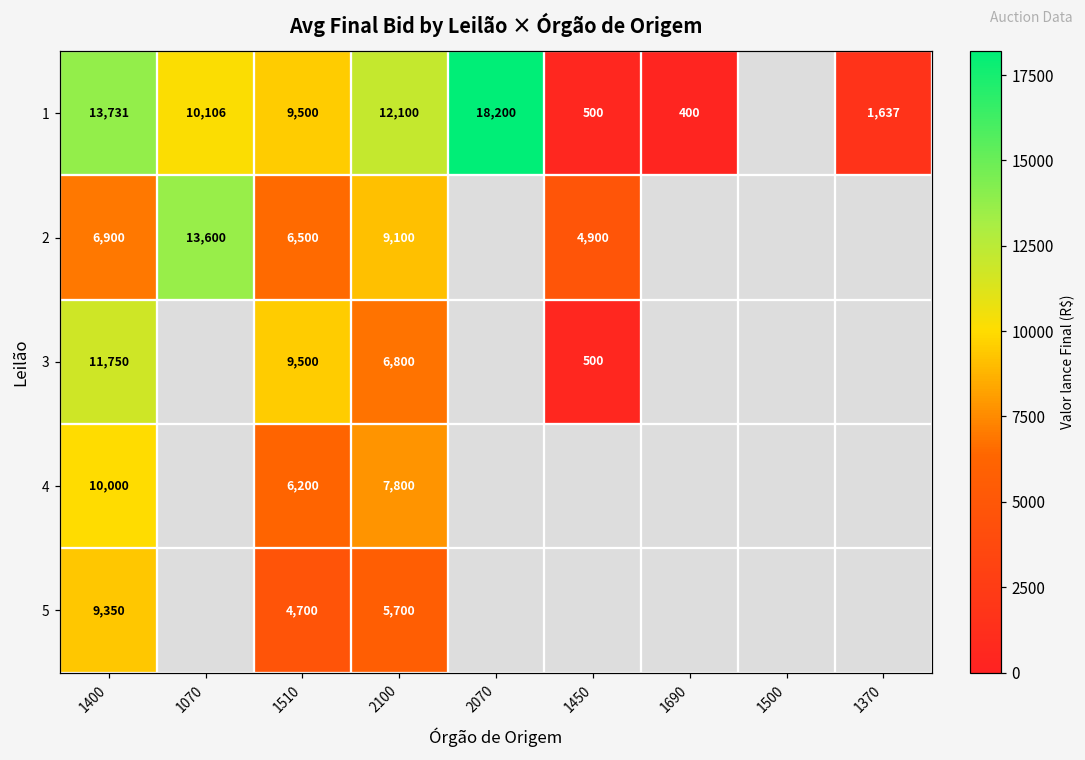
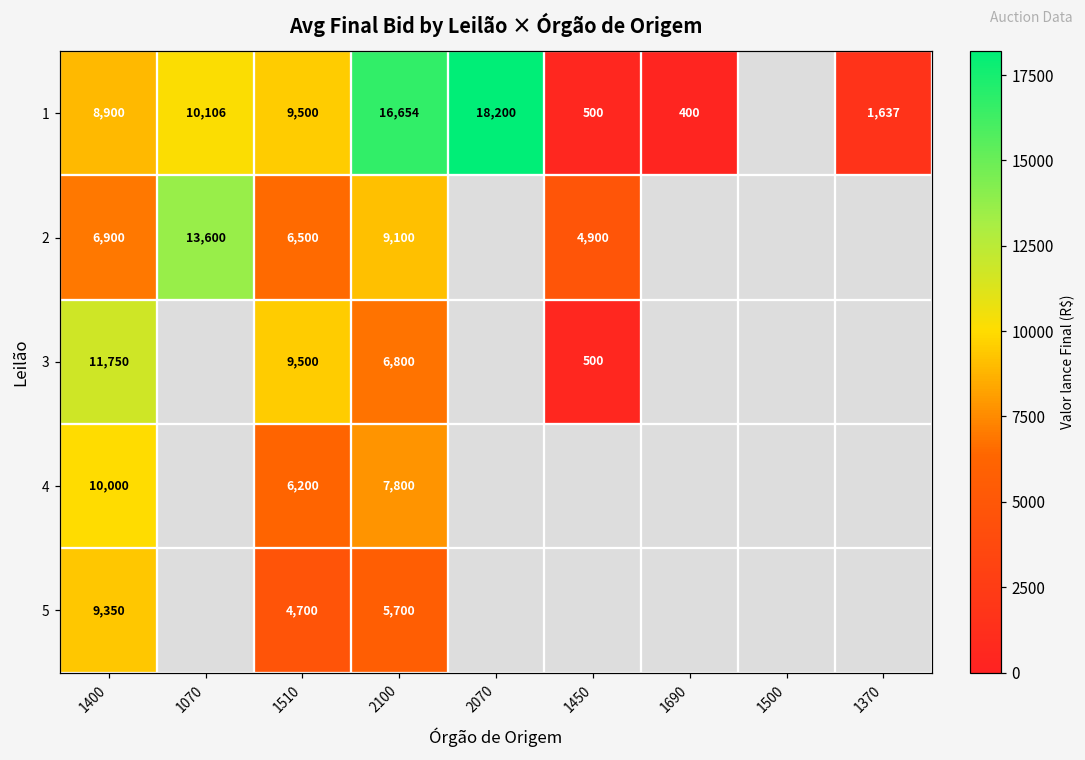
  {
    "1": {
-     "1400": "13,731",
+     "1400": "8,900",
      "1070": "10,106",
      "1510": "9,500",
-     "2100": "12,100",
+     "2100": "16,654",
      "2070": "18,200",
      "1450": "500",
      "1690": "400",
      "1370": "1,637"
    },
    "2": {
      "1400": "6,900",
      "1070": "13,600",
      "1510": "6,500",
      "2100": "9,100",
      "1450": "4,900"
    },
    "3": {
      "1400": "11,750",
      "1510": "9,500",
      "2100": "6,800",
      "1450": "500"
    },
    "4": {
      "1400": "10,000",
      "1510": "6,200",
      "2100": "7,800"
    },
    "5": {
      "1400": "9,350",
      "1510": "4,700",
      "2100": "5,700"
    }
  }
